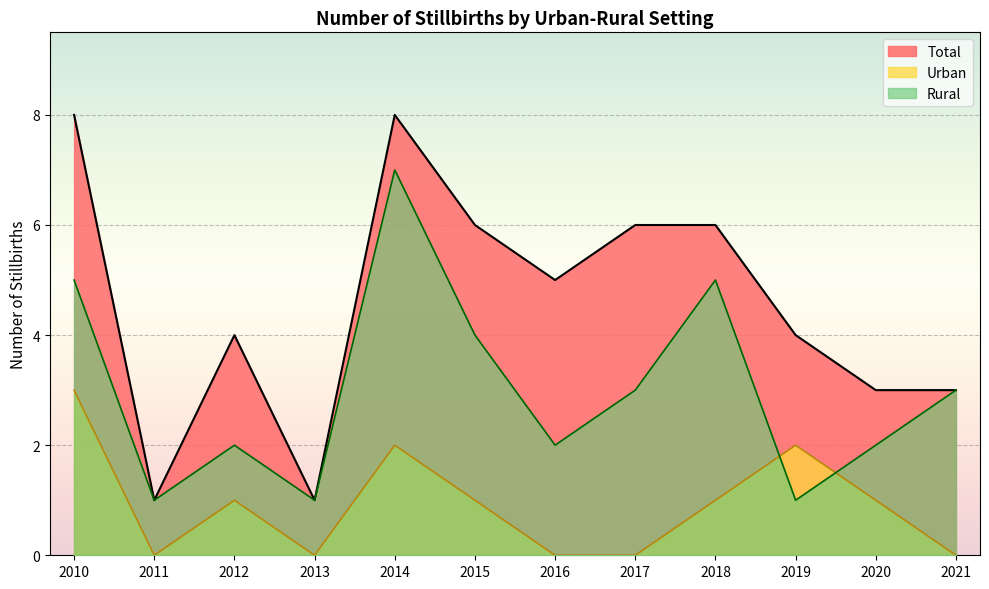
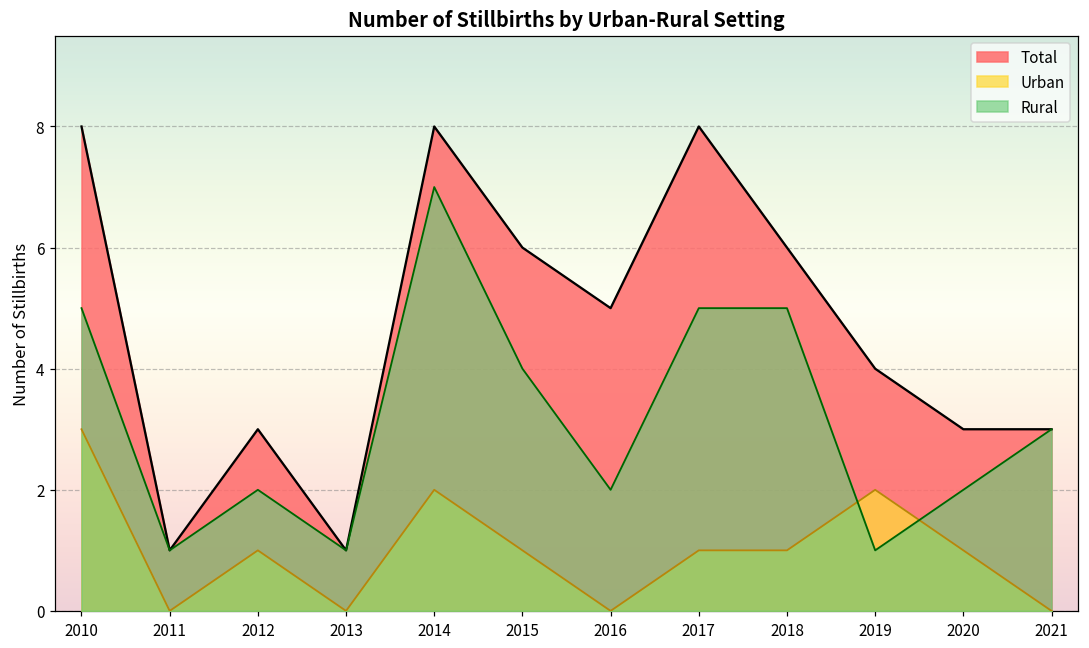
  {
    "Total": {
      "2010": 8,
-     "2012": 4,
+     "2012": 3,
      "2014": 8,
      "2015": 6,
      "2016": 5,
-     "2017": 6,
+     "2017": 8,
      "2018": 6,
      "2019": 4,
      "2020": 3
    },
    "Urban": {
      "2010": 3,
      "2011": 0,
      "2012": 1,
      "2013": 0,
      "2014": 2,
      "2015": 1,
      "2016": 0,
-     "2017": 0,
+     "2017": 1,
      "2018": 1,
      "2019": 2,
      "2020": 1,
      "2021": 0
    },
    "Rural": {
      "2010": 5,
      "2012": 2,
      "2014": 7,
      "2015": 4,
      "2016": 2,
-     "2017": 3,
+     "2017": 5,
      "2018": 5,
      "2019": 1,
      "2020": 2
    }
  }
